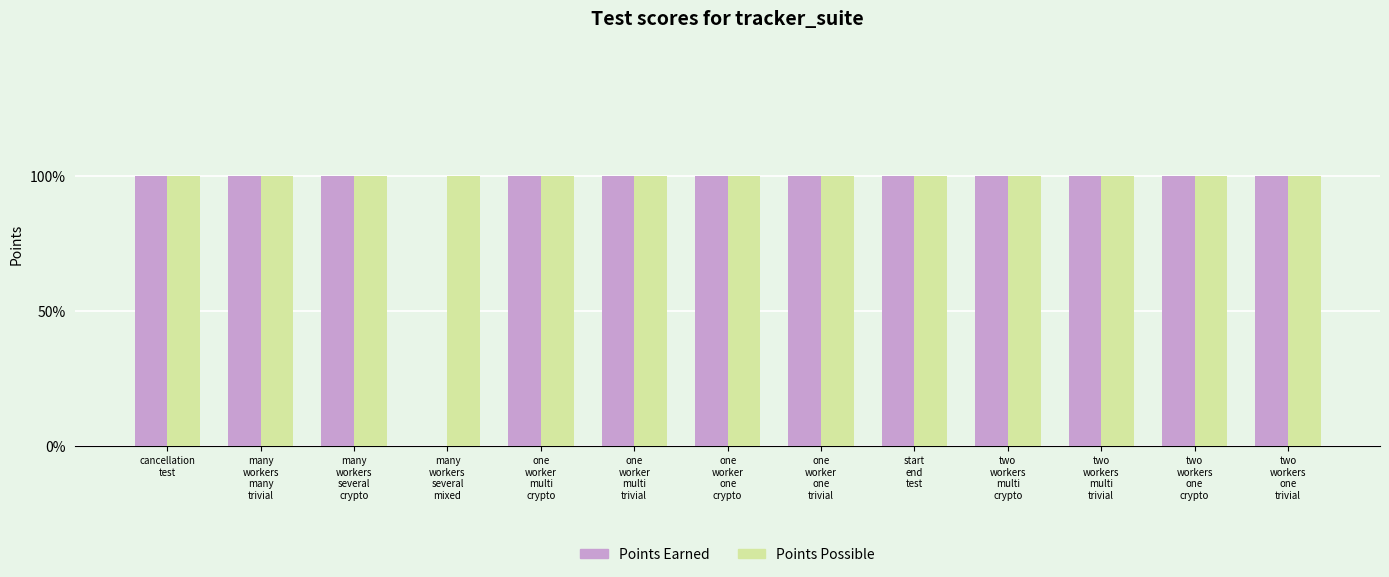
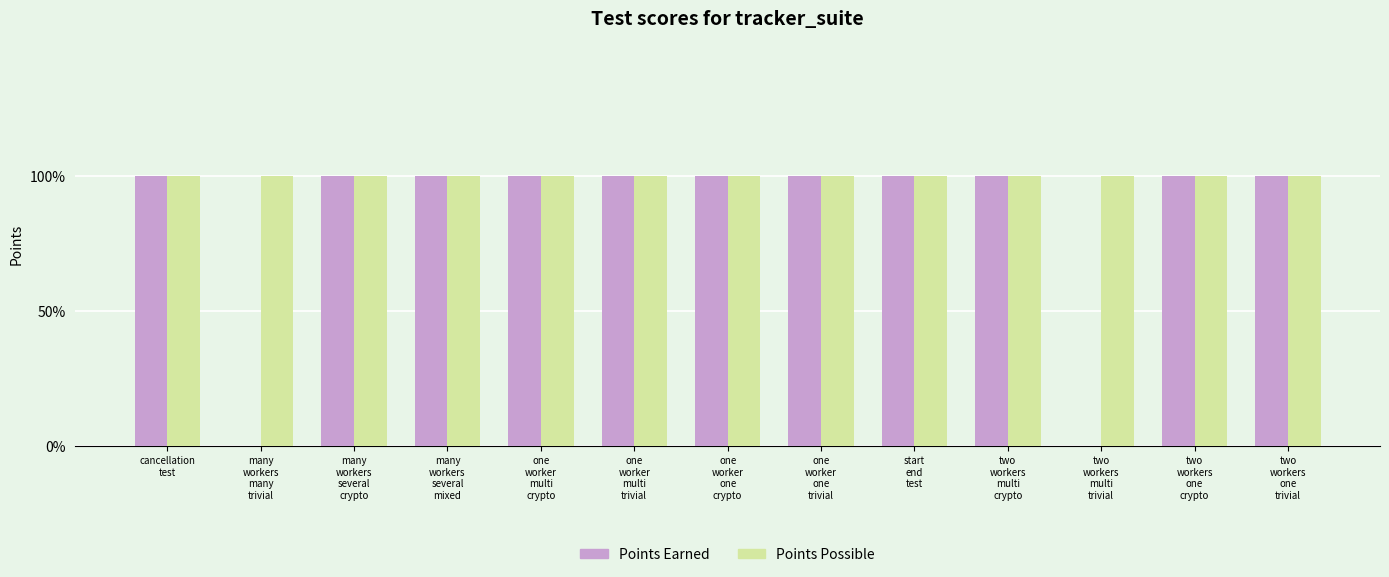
  {
    "Points Earned": {
      "cancellation test": "100%",
-     "many workers many trivial": "100%",
+     "many workers many trivial": "0%",
      "many workers several crypto": "100%",
-     "many workers several mixed": "0%",
+     "many workers several mixed": "100%",
      "one worker multi crypto": "100%",
      "one worker multi trivial": "100%",
      "one worker one crypto": "100%",
      "one worker one trivial": "100%",
      "start end test": "100%",
      "two workers multi crypto": "100%",
-     "two workers multi trivial": "100%",
+     "two workers multi trivial": "0%",
      "two workers one crypto": "100%",
      "two workers one trivial": "100%"
    },
    "Points Possible": {
      "cancellation test": "100%",
      "many workers many trivial": "100%",
      "many workers several crypto": "100%",
      "many workers several mixed": "100%",
      "one worker multi crypto": "100%",
      "one worker multi trivial": "100%",
      "one worker one crypto": "100%",
      "one worker one trivial": "100%",
      "start end test": "100%",
      "two workers multi crypto": "100%",
      "two workers multi trivial": "100%",
      "two workers one crypto": "100%",
      "two workers one trivial": "100%"
    }
  }
